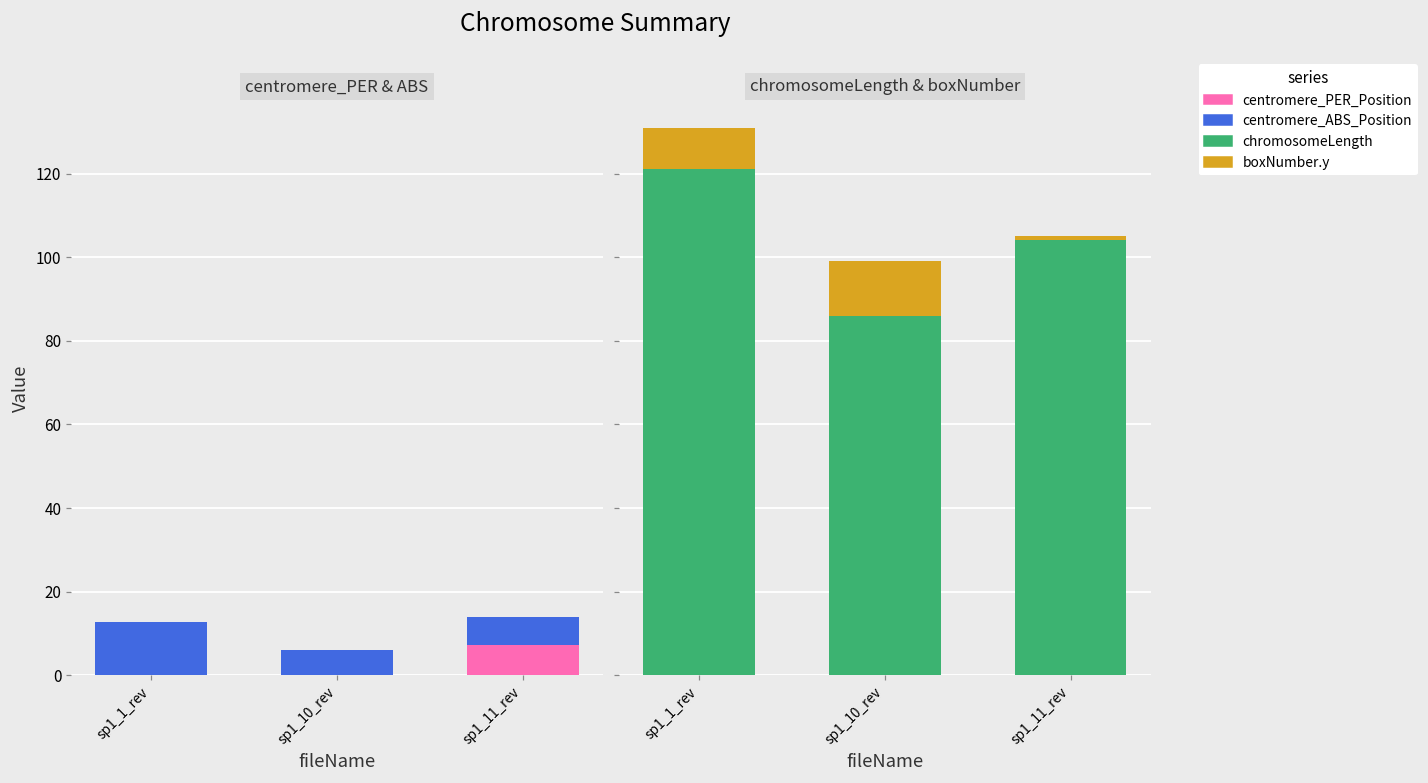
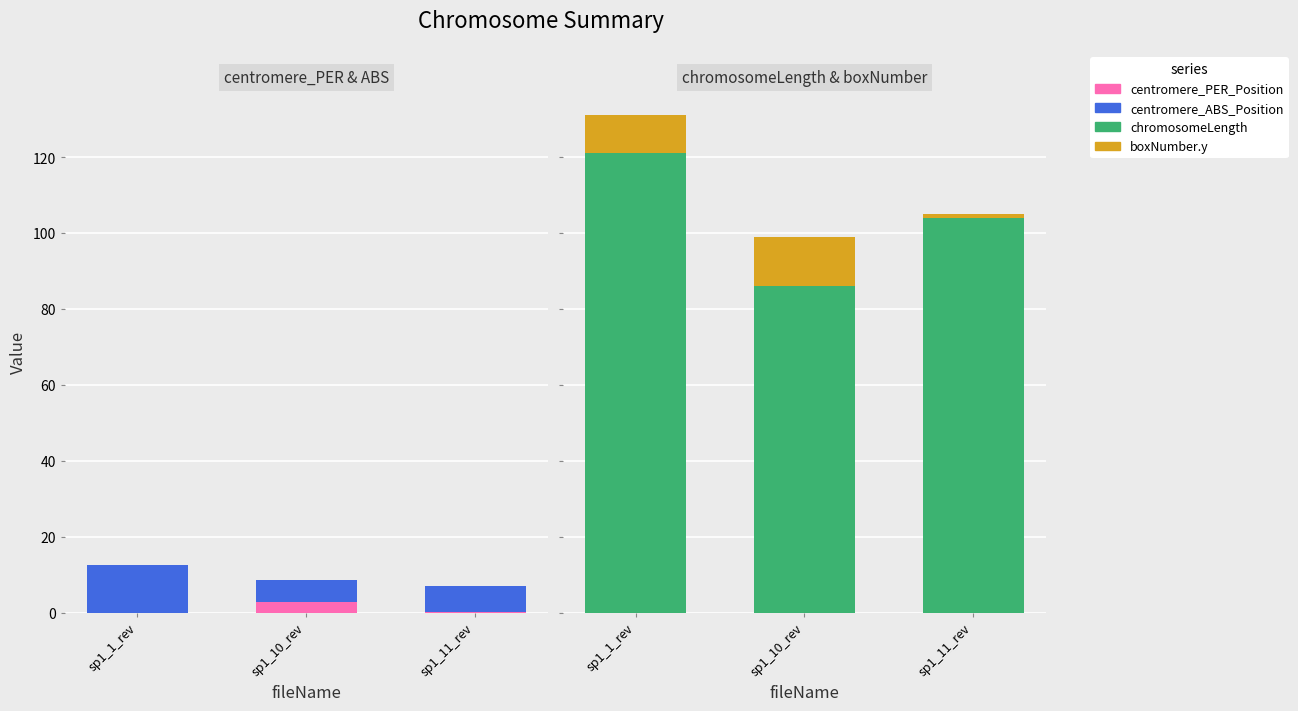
  {
    "centromere_PER & ABS": {
      "centromere_PER_Position": {
-       "sp1_10_rev": 0,
-       "sp1_11_rev": 7
+       "sp1_10_rev": 3,
+       "sp1_11_rev": 0
      },
      "centromere_ABS_Position": {
        "sp1_1_rev": 13,
        "sp1_10_rev": 6,
        "sp1_11_rev": 7
      }
    }
  }
